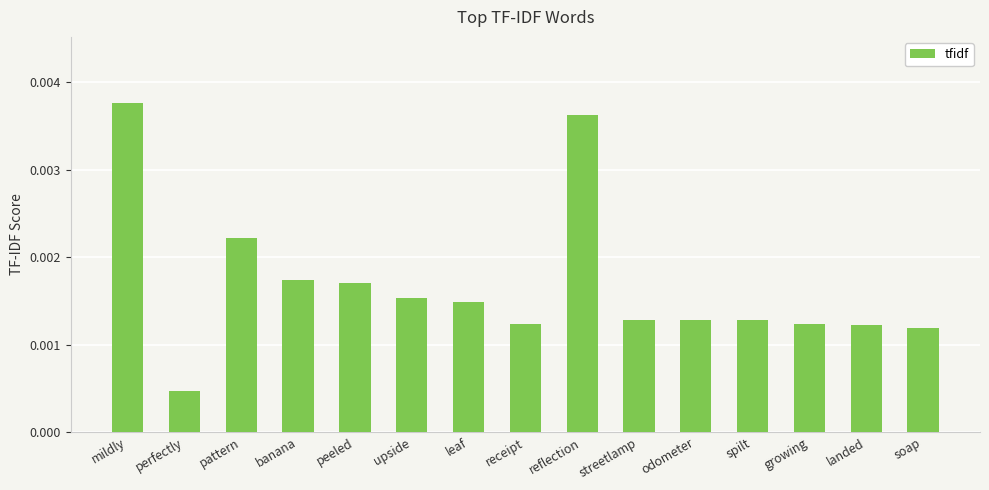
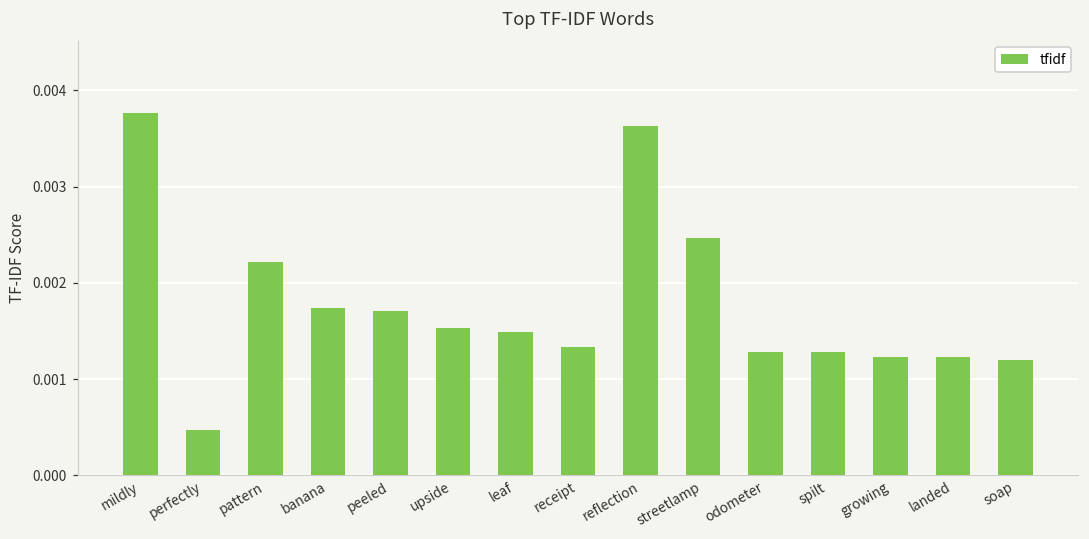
  {
    "mildly": 0.0038,
    "perfectly": 0.0005,
    "pattern": 0.0022,
    "banana": 0.0017,
    "peeled": 0.0017,
    "upside": 0.0015,
    "leaf": 0.0015,
-   "receipt": 0.0012,
+   "receipt": 0.0013,
    "reflection": 0.0036,
-   "streetlamp": 0.0013,
+   "streetlamp": 0.0025,
    "odometer": 0.0013,
    "spilt": 0.0013,
    "growing": 0.0012,
    "landed": 0.0012,
    "soap": 0.0012
  }
